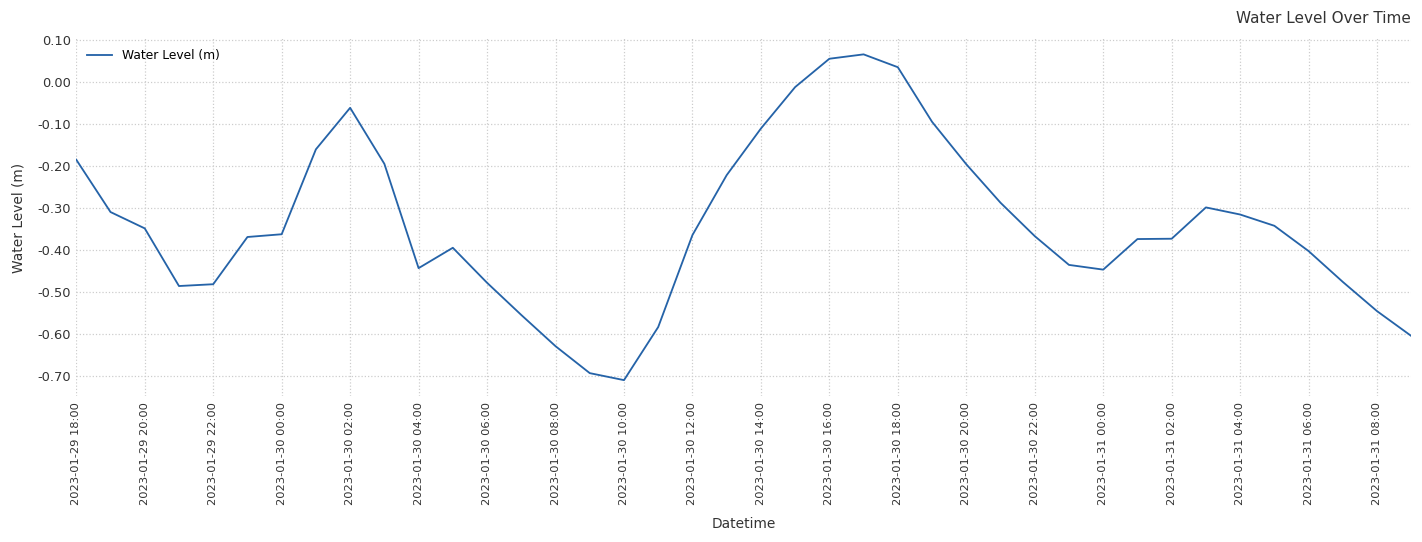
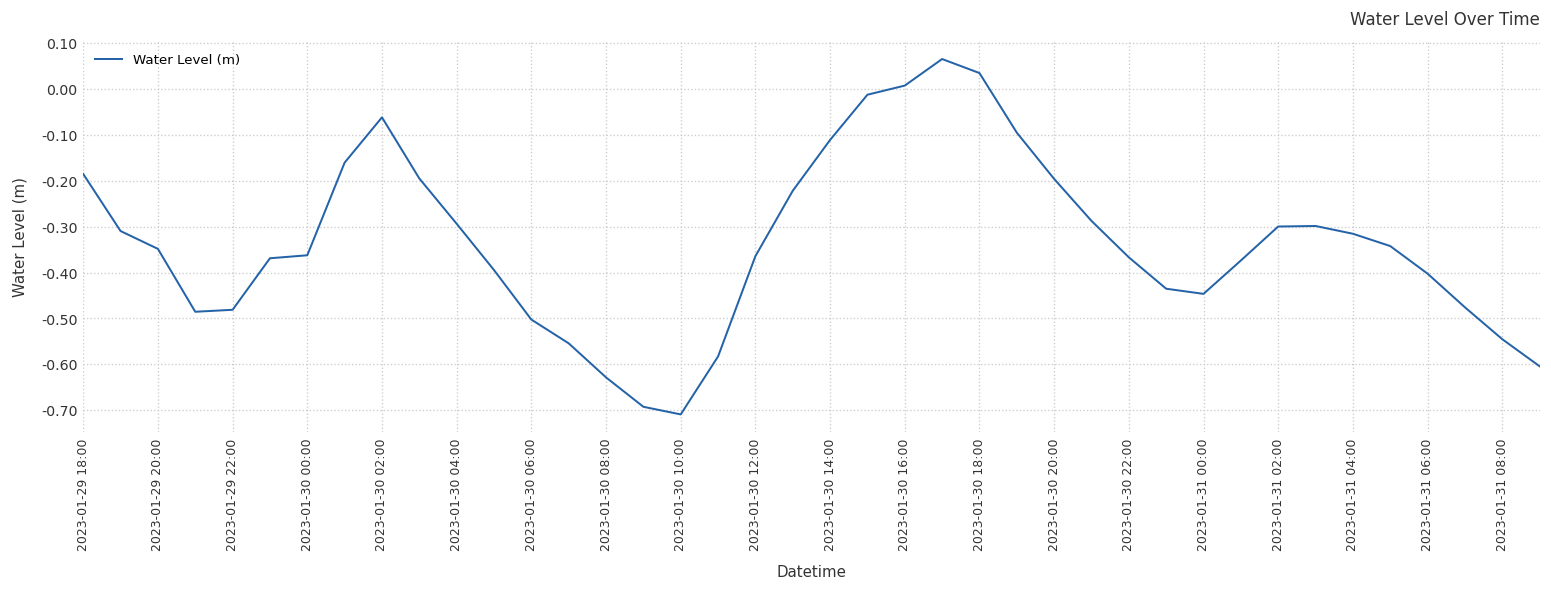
  {
    "2023-01-29 18:00": -0.18,
    "2023-01-29 20:00": -0.35,
    "2023-01-29 22:00": -0.48,
    "2023-01-30 00:00": -0.36,
    "2023-01-30 02:00": -0.06,
-   "2023-01-30 04:00": -0.44,
-   "2023-01-30 06:00": -0.48,
+   "2023-01-30 04:00": -0.29,
+   "2023-01-30 06:00": -0.50,
    "2023-01-30 08:00": -0.63,
    "2023-01-30 10:00": -0.71,
    "2023-01-30 12:00": -0.36,
    "2023-01-30 14:00": -0.11,
-   "2023-01-30 16:00": 0.06,
+   "2023-01-30 16:00": 0.01,
    "2023-01-30 18:00": 0.04,
    "2023-01-30 20:00": -0.20,
    "2023-01-30 22:00": -0.37,
    "2023-01-31 00:00": -0.45,
-   "2023-01-31 02:00": -0.37,
+   "2023-01-31 02:00": -0.30,
    "2023-01-31 04:00": -0.32,
    "2023-01-31 06:00": -0.40,
    "2023-01-31 08:00": -0.55
  }
